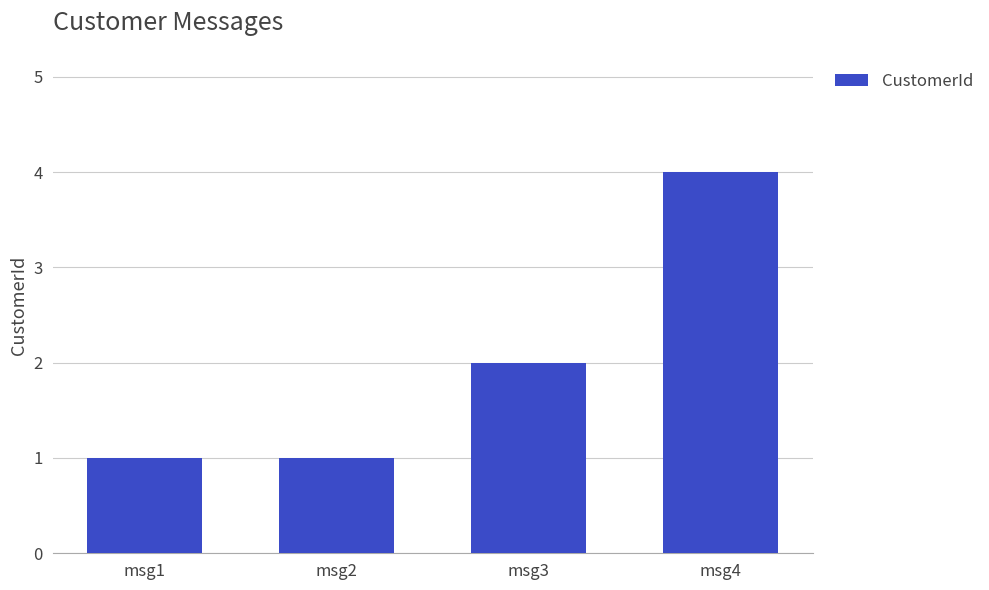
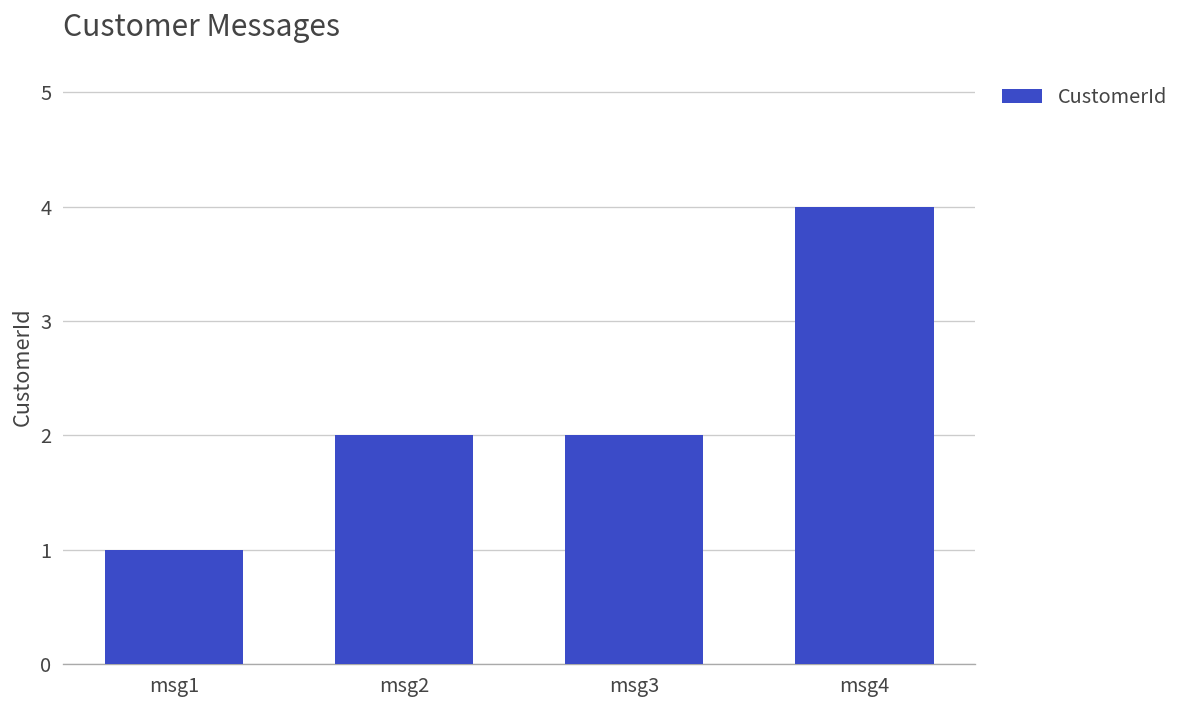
  {
    "msg1": 1,
-   "msg2": 1,
+   "msg2": 2,
    "msg3": 2,
    "msg4": 4
  }
